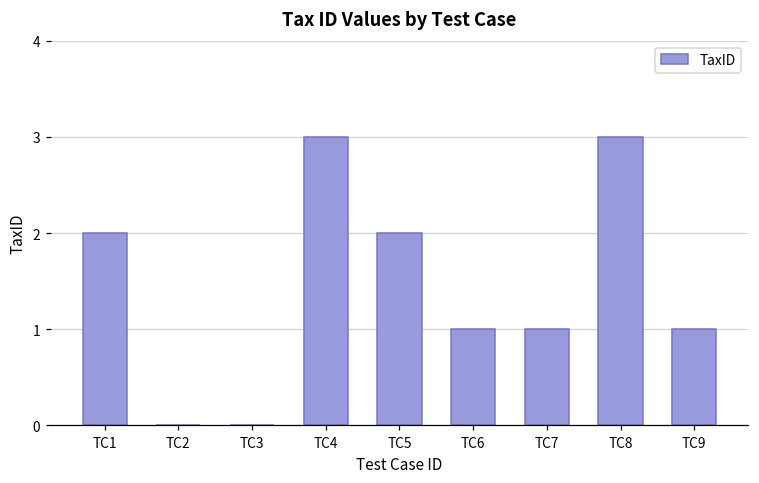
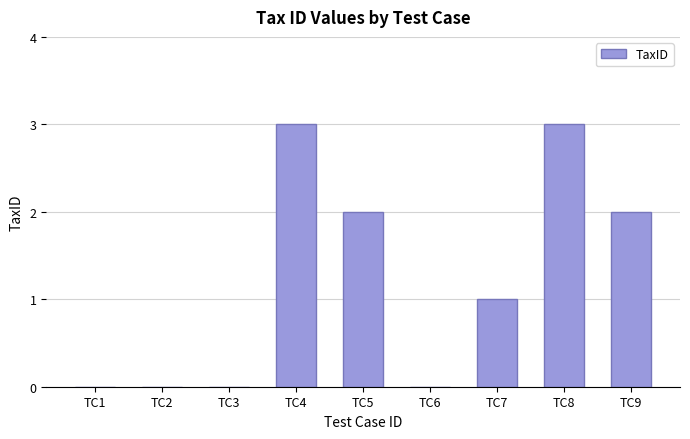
  {
-   "TC1": 2,
+   "TC1": 0,
    "TC2": 0,
    "TC3": 0,
    "TC4": 3,
    "TC5": 2,
-   "TC6": 1,
+   "TC6": 0,
    "TC7": 1,
    "TC8": 3,
-   "TC9": 1
+   "TC9": 2
  }
